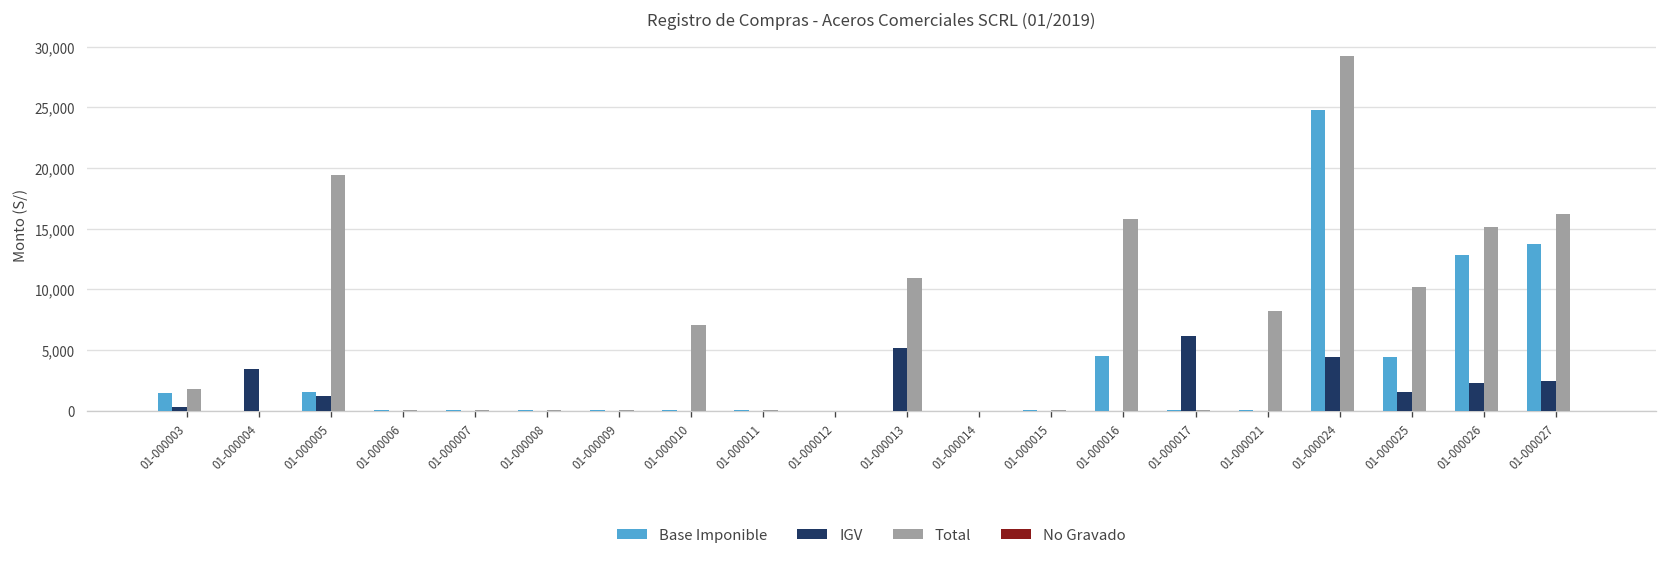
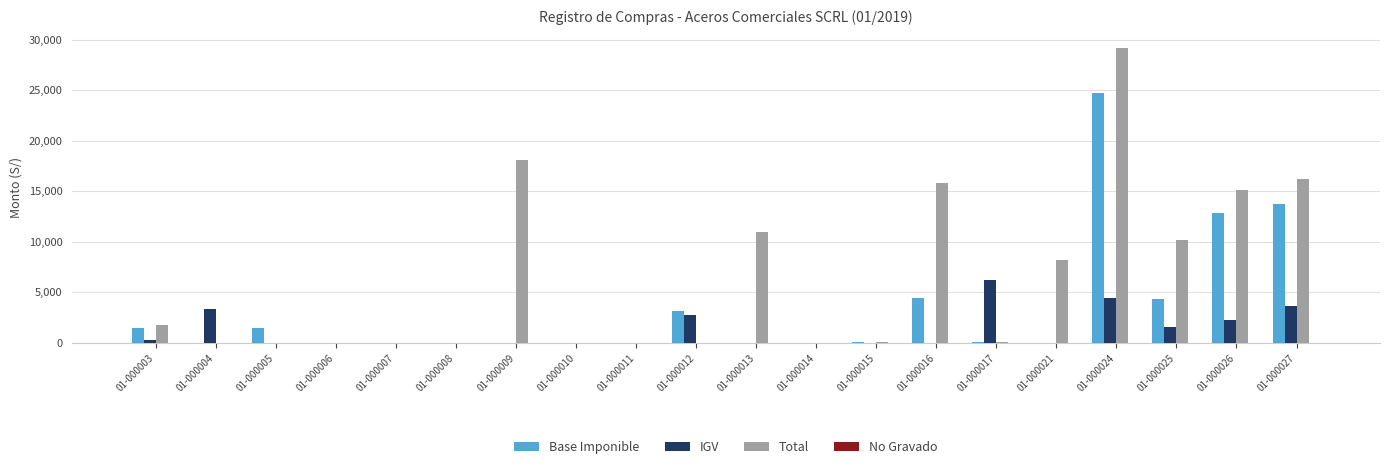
  {
    "Base Imponible": {
      "01-000003": "1,500",
      "01-000005": "1,500",
-     "01-000012": "0",
+     "01-000012": "3,200",
      "01-000016": "4,500",
      "01-000024": "24,800",
      "01-000025": "4,400",
      "01-000026": "12,800",
      "01-000027": "13,800"
    },
    "IGV": {
      "01-000003": "300",
      "01-000004": "3,400",
-     "01-000005": "1,200",
-     "01-000012": "0",
-     "01-000013": "5,100",
+     "01-000005": "0",
+     "01-000012": "2,800",
+     "01-000013": "0",
      "01-000017": "6,200",
      "01-000024": "4,500",
      "01-000025": "1,600",
      "01-000026": "2,300",
-     "01-000027": "2,500"
+     "01-000027": "3,600"
    },
    "Total": {
      "01-000003": "1,800",
-     "01-000005": "19,400",
-     "01-000009": "0",
-     "01-000010": "7,000",
+     "01-000005": "0",
+     "01-000009": "18,100",
+     "01-000010": "0",
      "01-000013": "11,000",
      "01-000016": "15,800",
      "01-000021": "8,200",
      "01-000024": "29,200",
      "01-000025": "10,200",
      "01-000026": "15,100",
      "01-000027": "16,200"
    },
    "No Gravado": {
      "01-000003": "0",
      "01-000004": "0",
      "01-000005": "0",
      "01-000006": "0",
      "01-000007": "0",
      "01-000008": "0",
      "01-000009": "0",
      "01-000010": "0",
      "01-000011": "0",
      "01-000012": "0",
      "01-000013": "0",
      "01-000014": "0",
      "01-000015": "0",
      "01-000016": "0",
      "01-000017": "0",
      "01-000021": "0",
      "01-000024": "0",
      "01-000025": "0",
      "01-000026": "0",
      "01-000027": "0"
    }
  }
